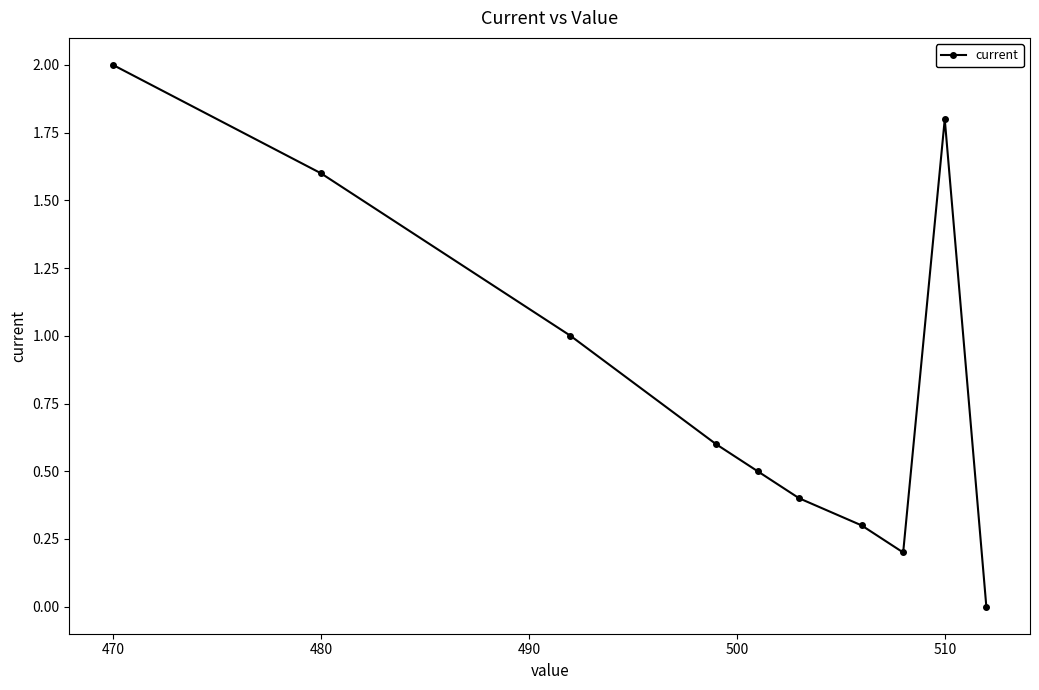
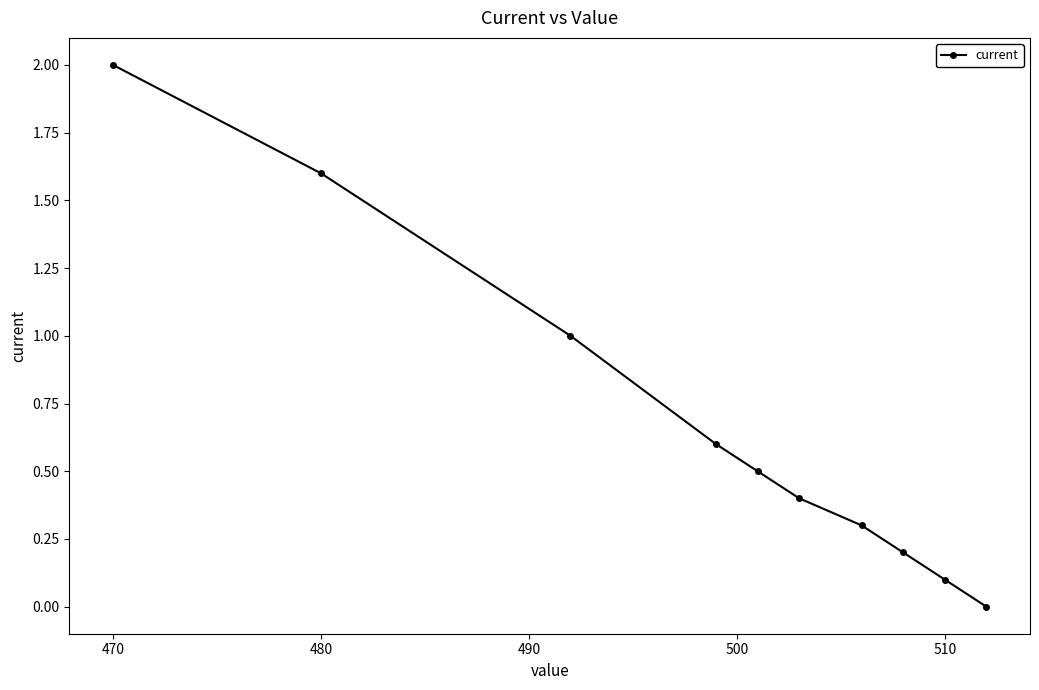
  {
    "470": 2.0,
    "480": 1.6,
-   "510": 1.8
+   "510": 0.1
  }
